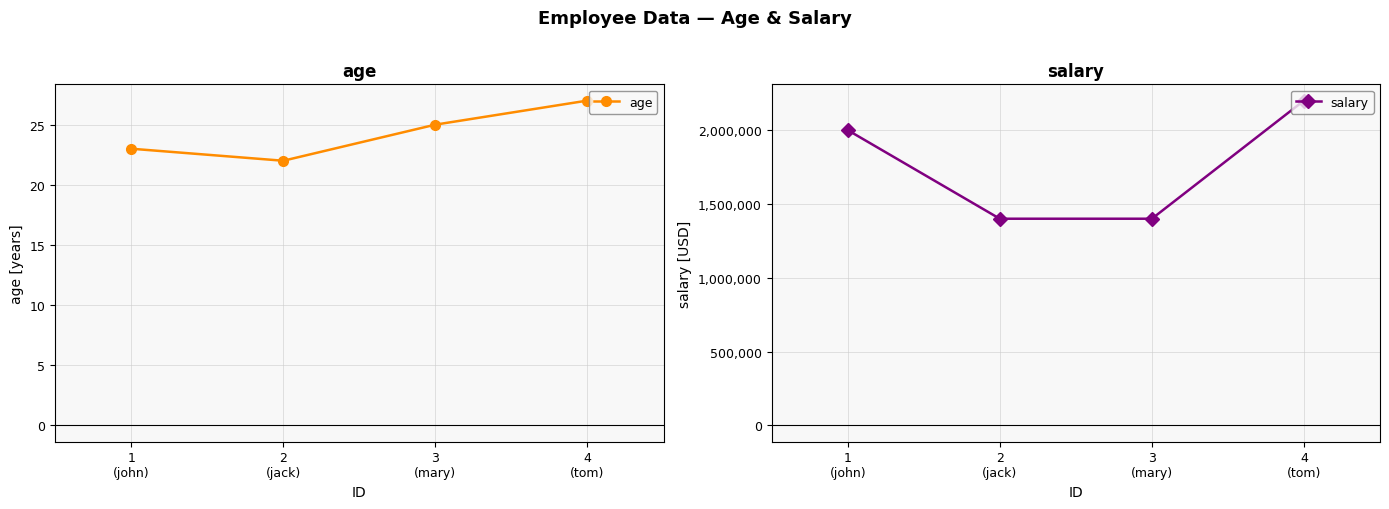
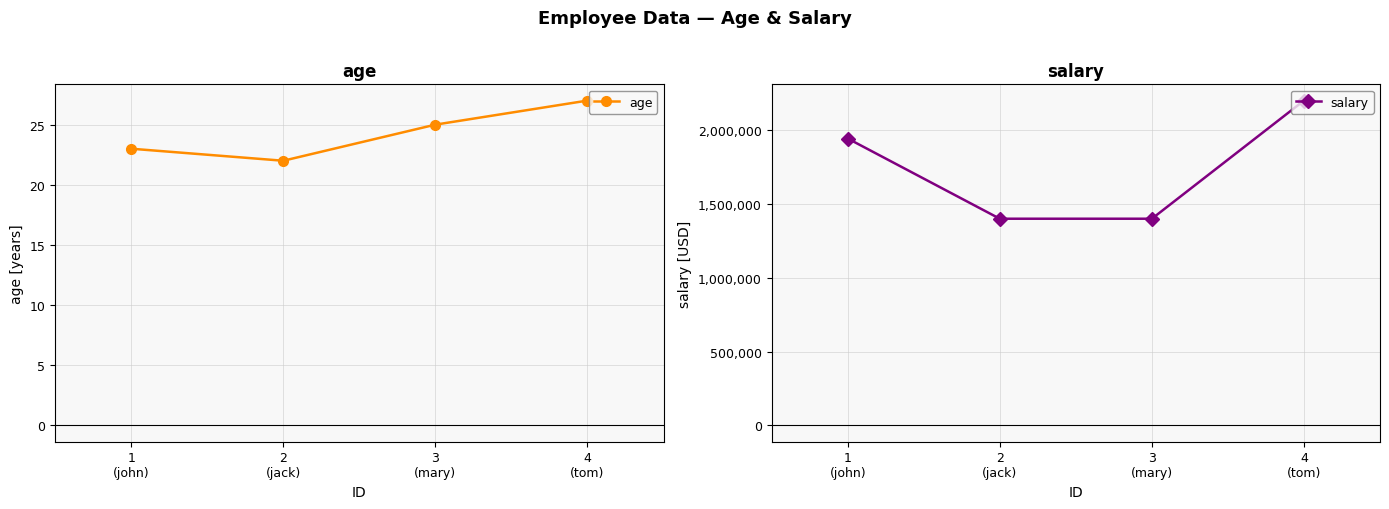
  {
    "age": {
      "1 (john)": "23.0",
      "2 (jack)": "22.0",
      "3 (mary)": "25.0",
      "4 (tom)": "27.0"
    },
    "salary": {
-     "1 (john)": "2,000,000",
+     "1 (john)": "1,940,000",
      "2 (jack)": "1,400,000",
      "3 (mary)": "1,400,000"
    }
  }
